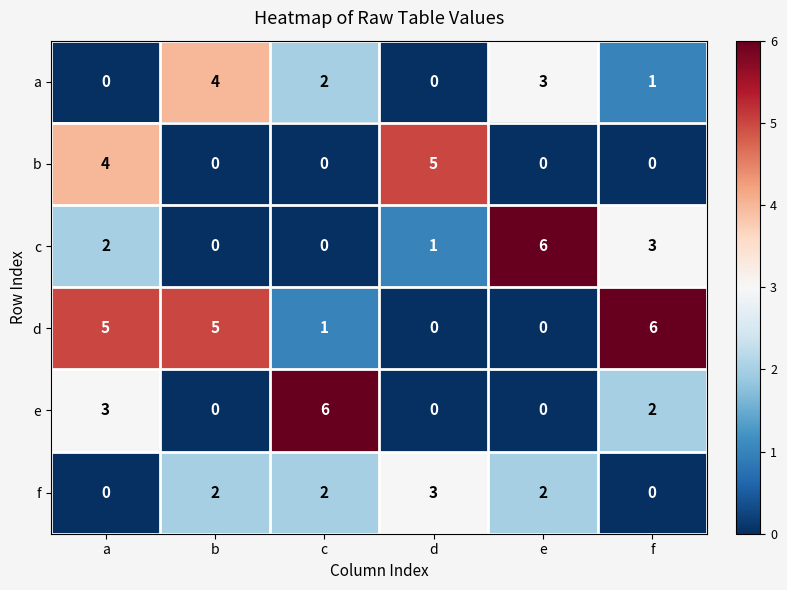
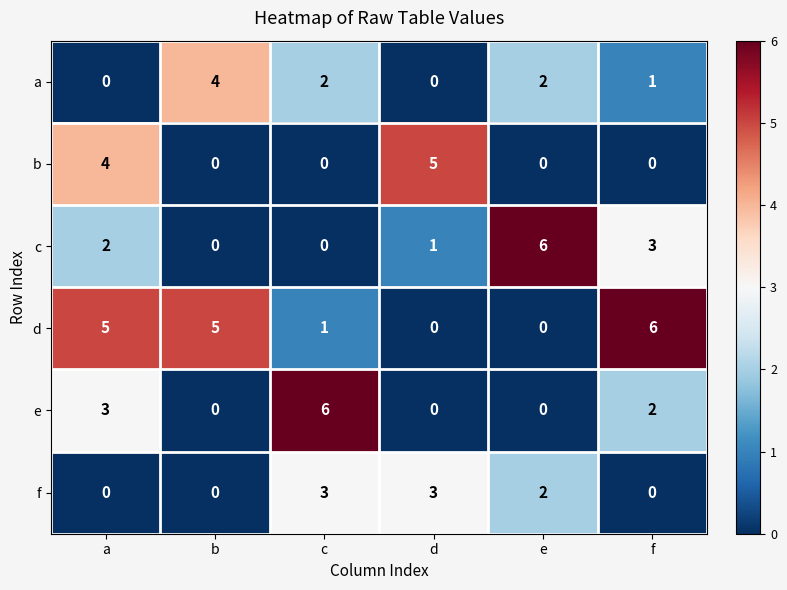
  {
    "a": {
      "a": 0,
      "b": 4,
      "c": 2,
      "d": 0,
-     "e": 3,
+     "e": 2,
      "f": 1
    },
    "b": {
      "a": 4,
      "b": 0,
      "c": 0,
      "d": 5,
      "e": 0,
      "f": 0
    },
    "c": {
      "a": 2,
      "b": 0,
      "c": 0,
      "d": 1,
      "e": 6,
      "f": 3
    },
    "d": {
      "a": 5,
      "b": 5,
      "c": 1,
      "d": 0,
      "e": 0,
      "f": 6
    },
    "e": {
      "a": 3,
      "b": 0,
      "c": 6,
      "d": 0,
      "e": 0,
      "f": 2
    },
    "f": {
      "a": 0,
-     "b": 2,
-     "c": 2,
+     "b": 0,
+     "c": 3,
      "d": 3,
      "e": 2,
      "f": 0
    }
  }
